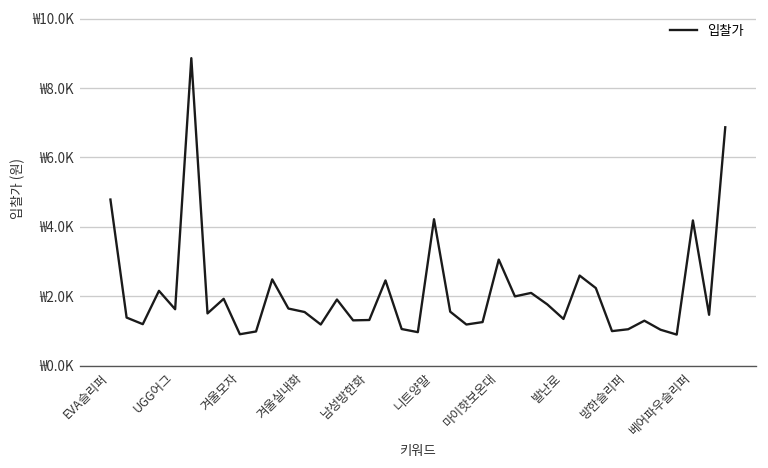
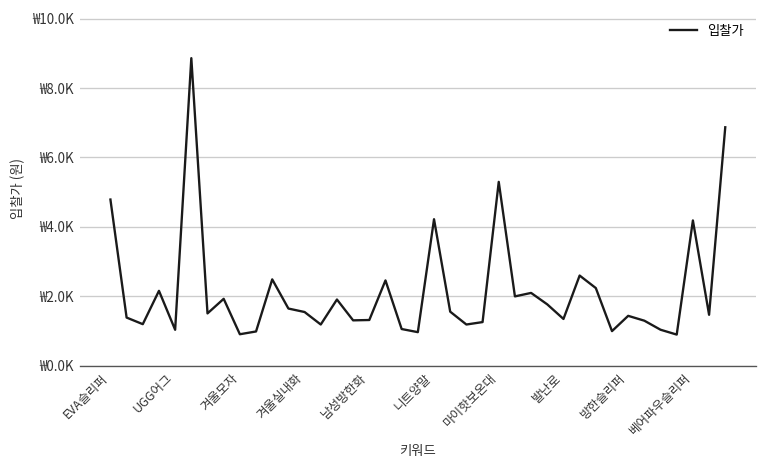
  {
    "EVA슬리퍼": "₩4800",
-   "UGG어그": "₩1600",
+   "UGG어그": "₩1000",
    "겨울모자": "₩900",
    "겨울실내화": "₩1600",
    "남성방한화": "₩1300",
    "니트양말": "₩4200",
-   "마이핫보온대": "₩3100",
+   "마이핫보온대": "₩5300",
    "발난로": "₩1400",
-   "방한슬리퍼": "₩1100",
+   "방한슬리퍼": "₩1400",
    "베어파우슬리퍼": "₩4200"
  }
